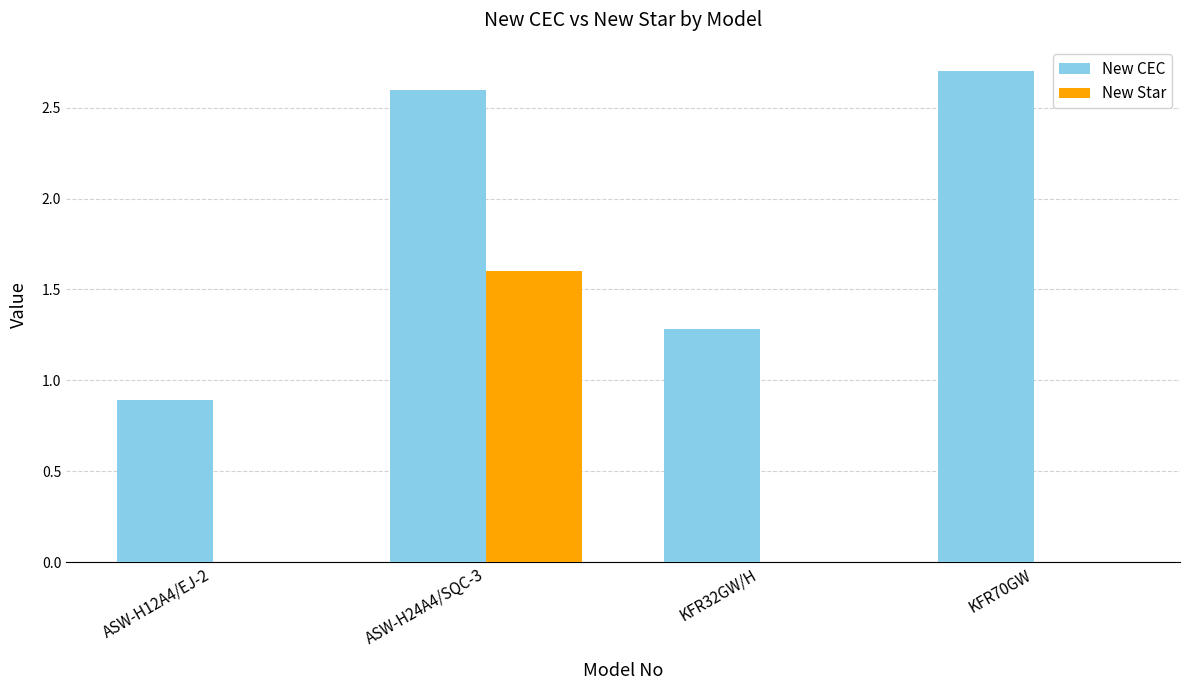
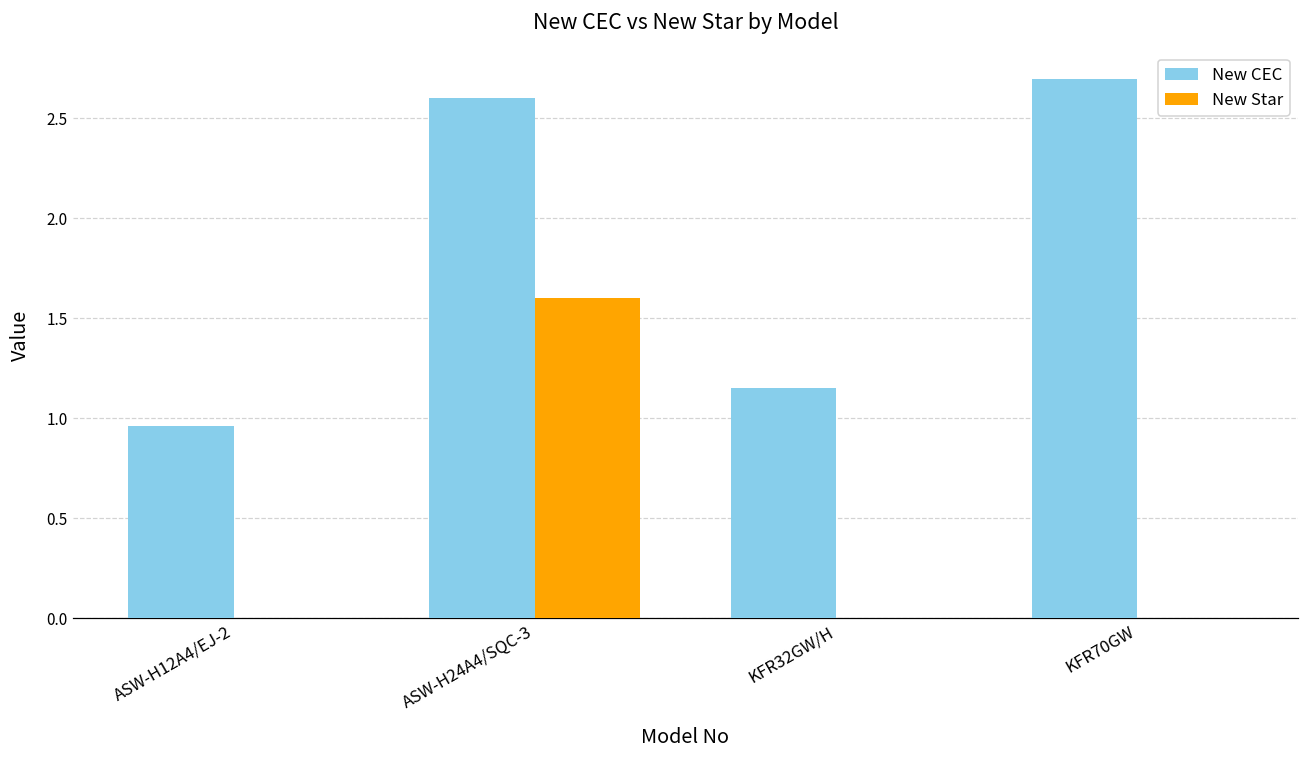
  {
    "New CEC": {
-     "ASW-H12A4/EJ-2": 0.89,
+     "ASW-H12A4/EJ-2": 0.96,
      "ASW-H24A4/SQC-3": 2.60,
-     "KFR32GW/H": 1.28,
+     "KFR32GW/H": 1.15,
      "KFR70GW": 2.70
    },
    "New Star": {
      "ASW-H12A4/EJ-2": 0.00,
      "ASW-H24A4/SQC-3": 1.60,
      "KFR32GW/H": 0.00,
      "KFR70GW": 0.00
    }
  }
